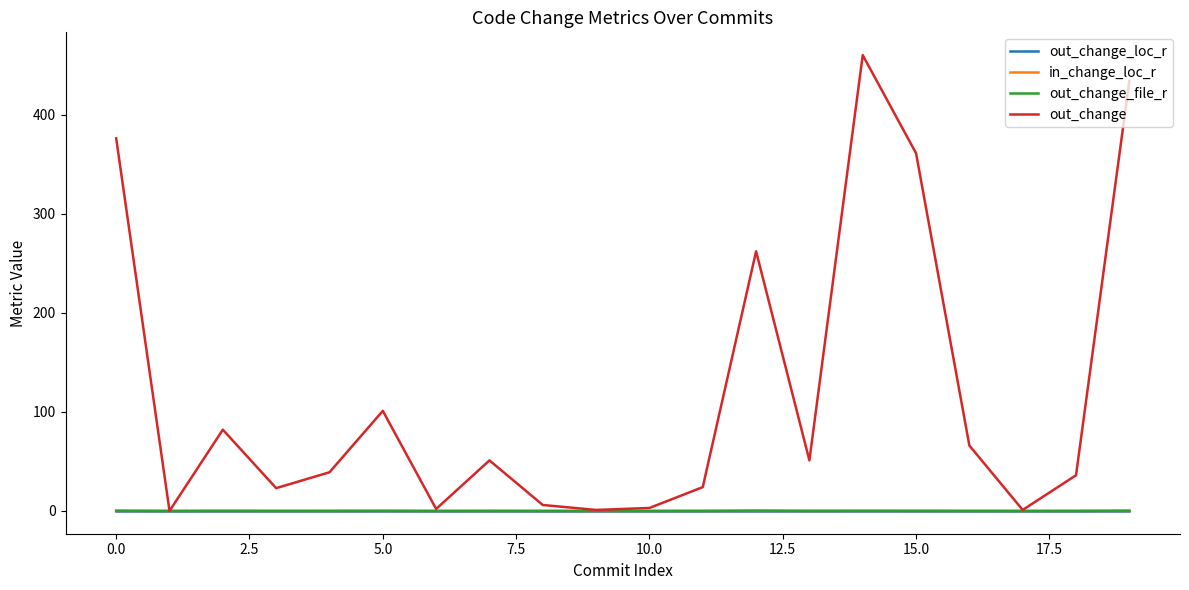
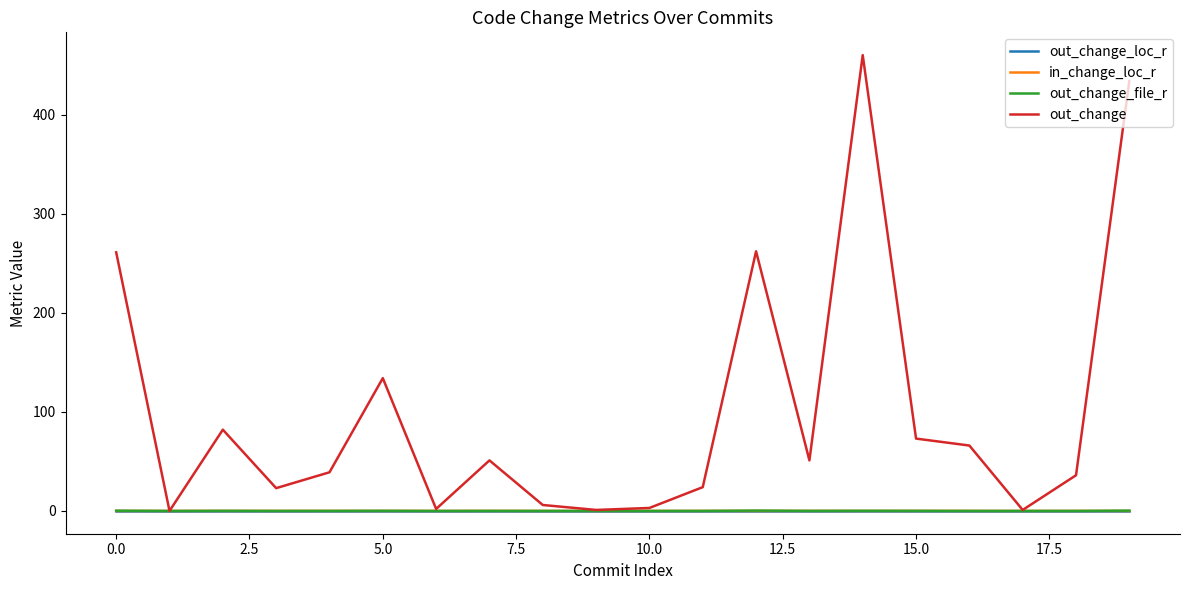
  {
    "out_change_file_r": {
      "0.0": 0,
      "5.0": 0,
      "10.0": 0,
      "15.0": 0
    },
    "out_change": {
-     "0.0": 380,
-     "5.0": 100,
+     "0.0": 260,
+     "5.0": 130,
      "10.0": 0,
-     "15.0": 360
+     "15.0": 70
    }
  }
